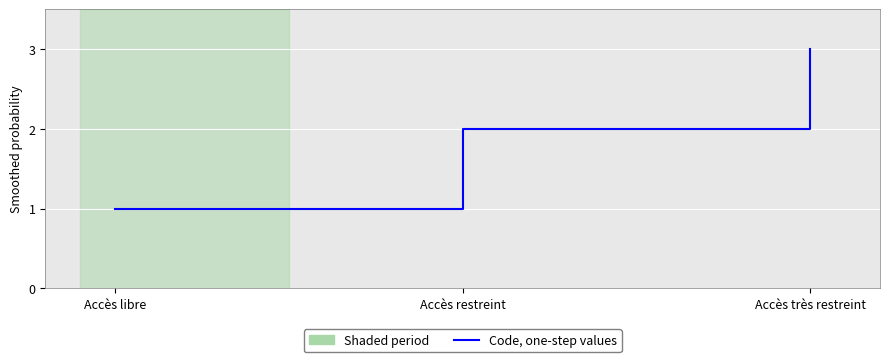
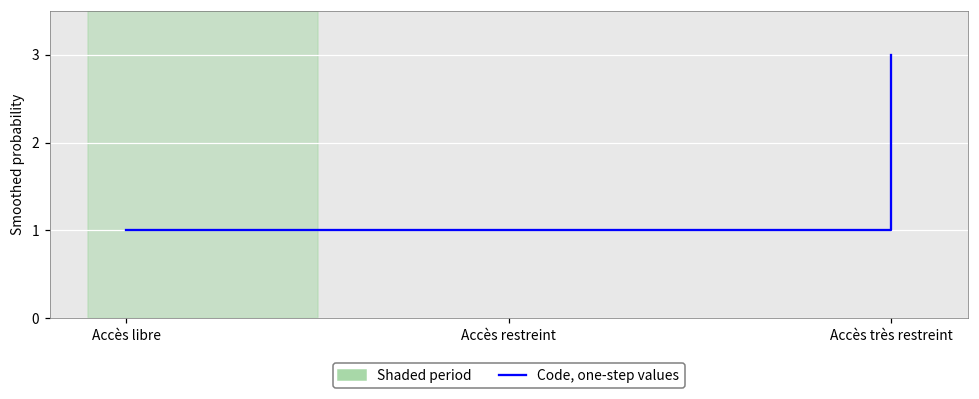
  {
    "Accès libre": 1,
-   "Accès restreint": 2,
+   "Accès restreint": 1,
    "Accès très restreint": 3
  }
